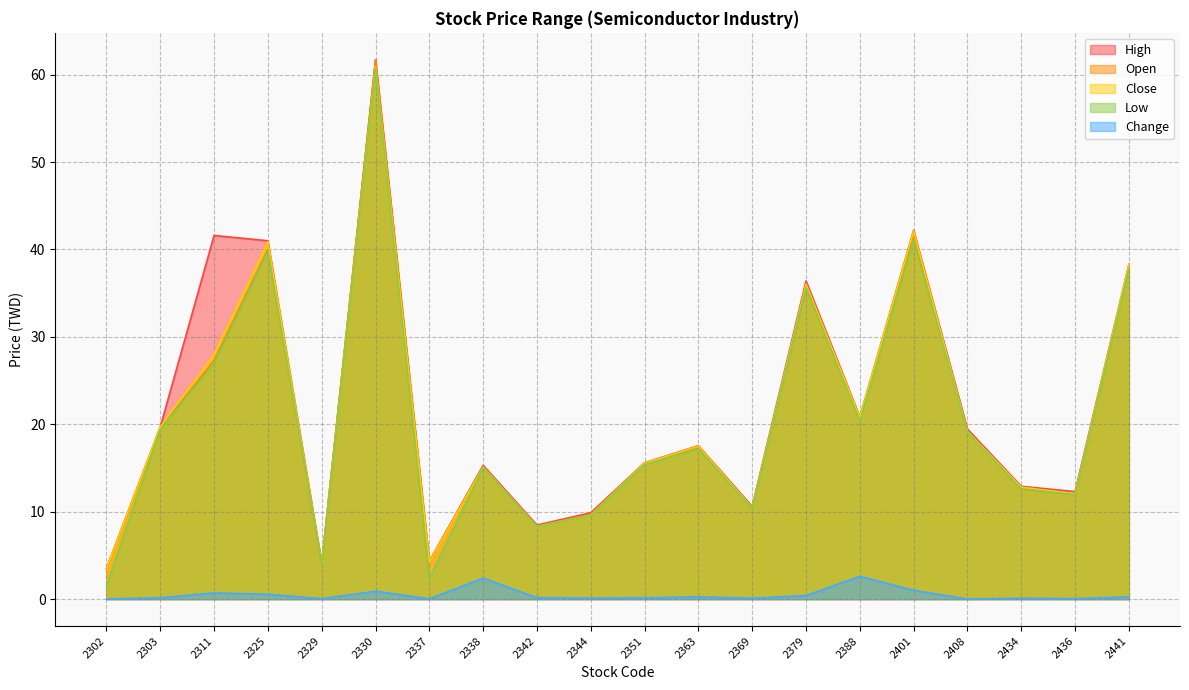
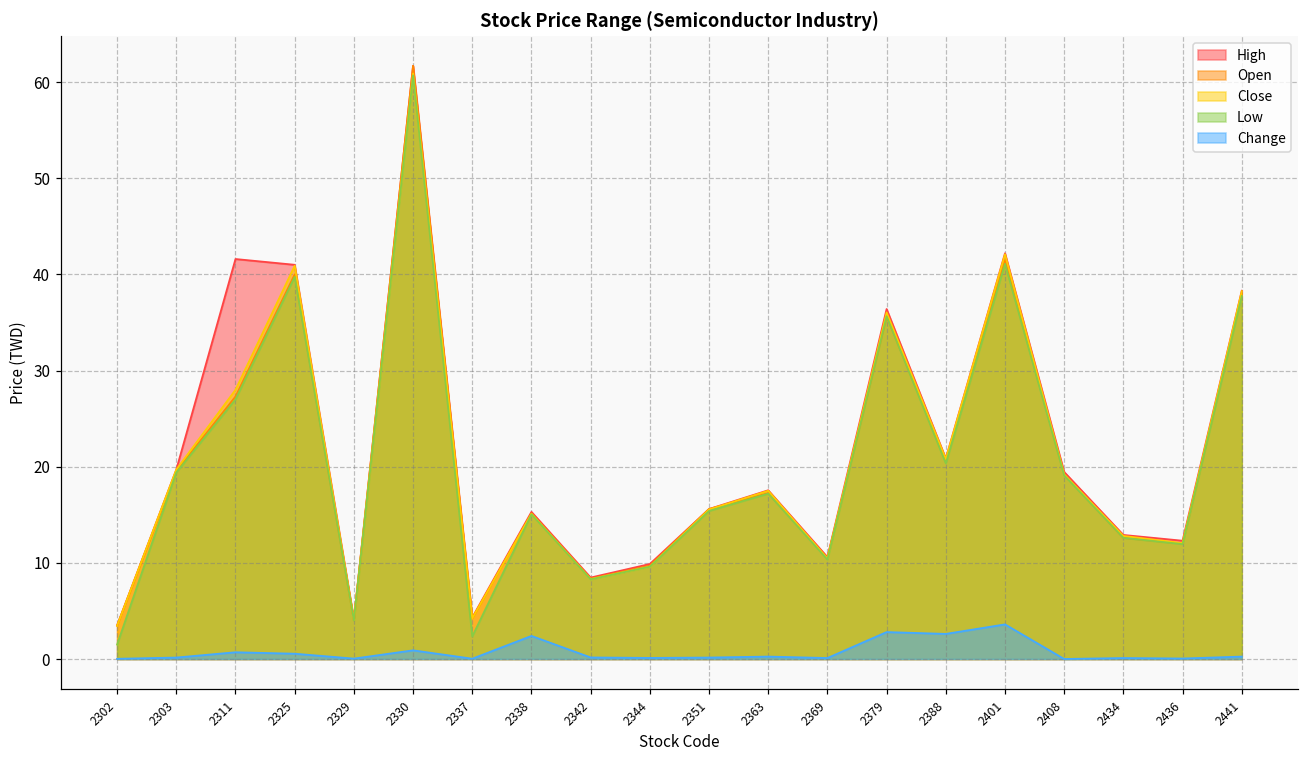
  {
    "High": {
      "2311": 42,
      "2379": 36
    },
    "Low": {
      "2302": 2,
      "2311": 27,
      "2337": 2,
      "2401": 41
    },
    "Change": {
      "2302": 0,
      "2303": 0,
      "2311": 1,
      "2325": 1,
      "2329": 0,
      "2330": 1,
      "2337": 0,
      "2338": 2,
      "2342": 0,
      "2344": 0,
      "2351": 0,
      "2363": 0,
      "2369": 0,
-     "2379": 0,
+     "2379": 3,
      "2388": 3,
-     "2401": 1,
+     "2401": 4,
      "2408": 0,
      "2434": 0,
      "2436": 0,
      "2441": 0
    }
  }
